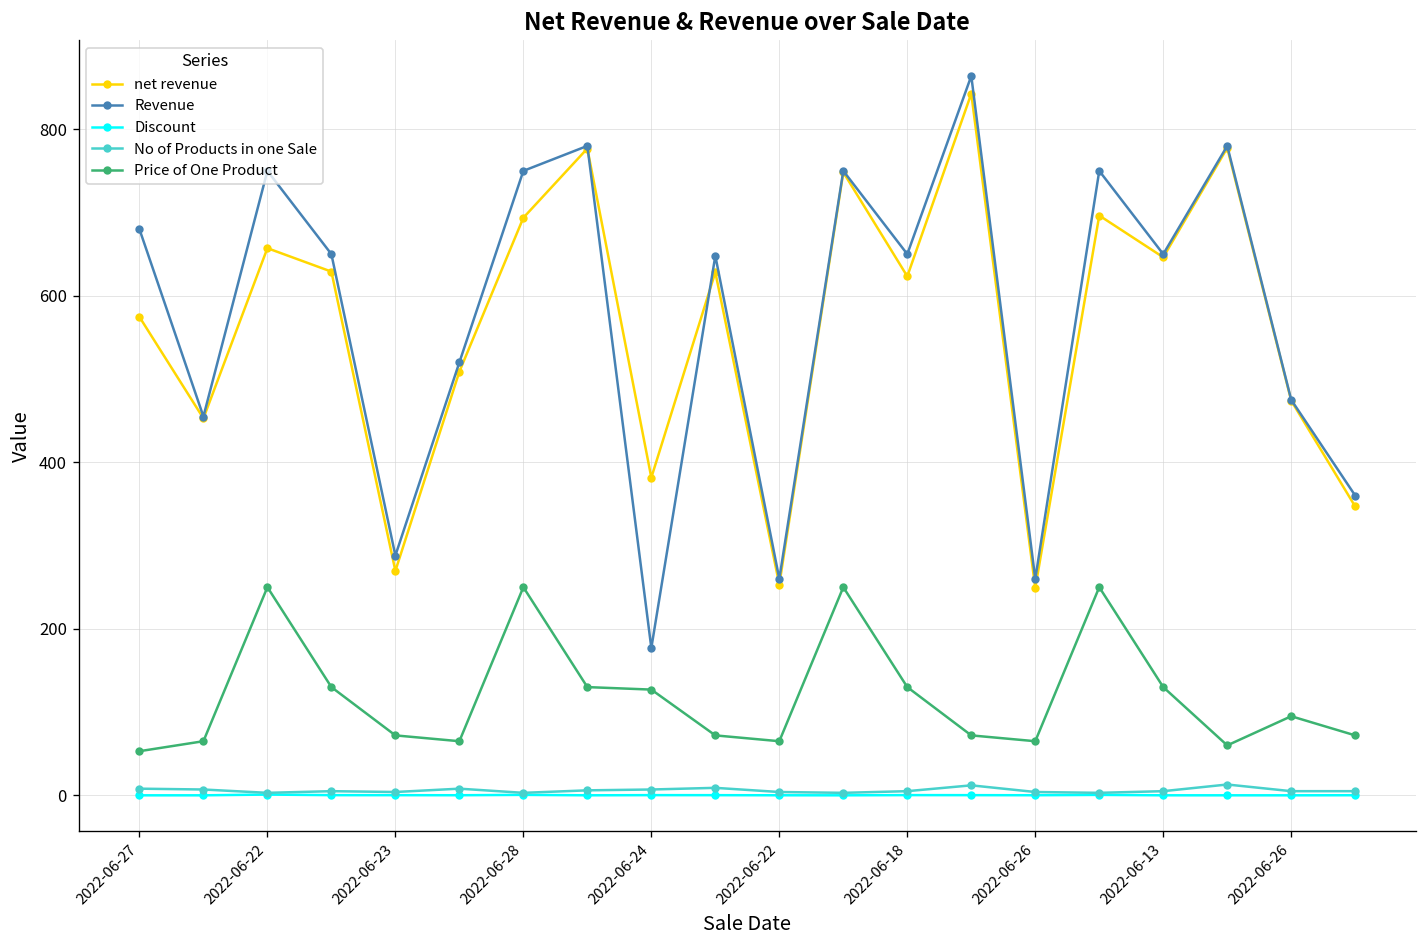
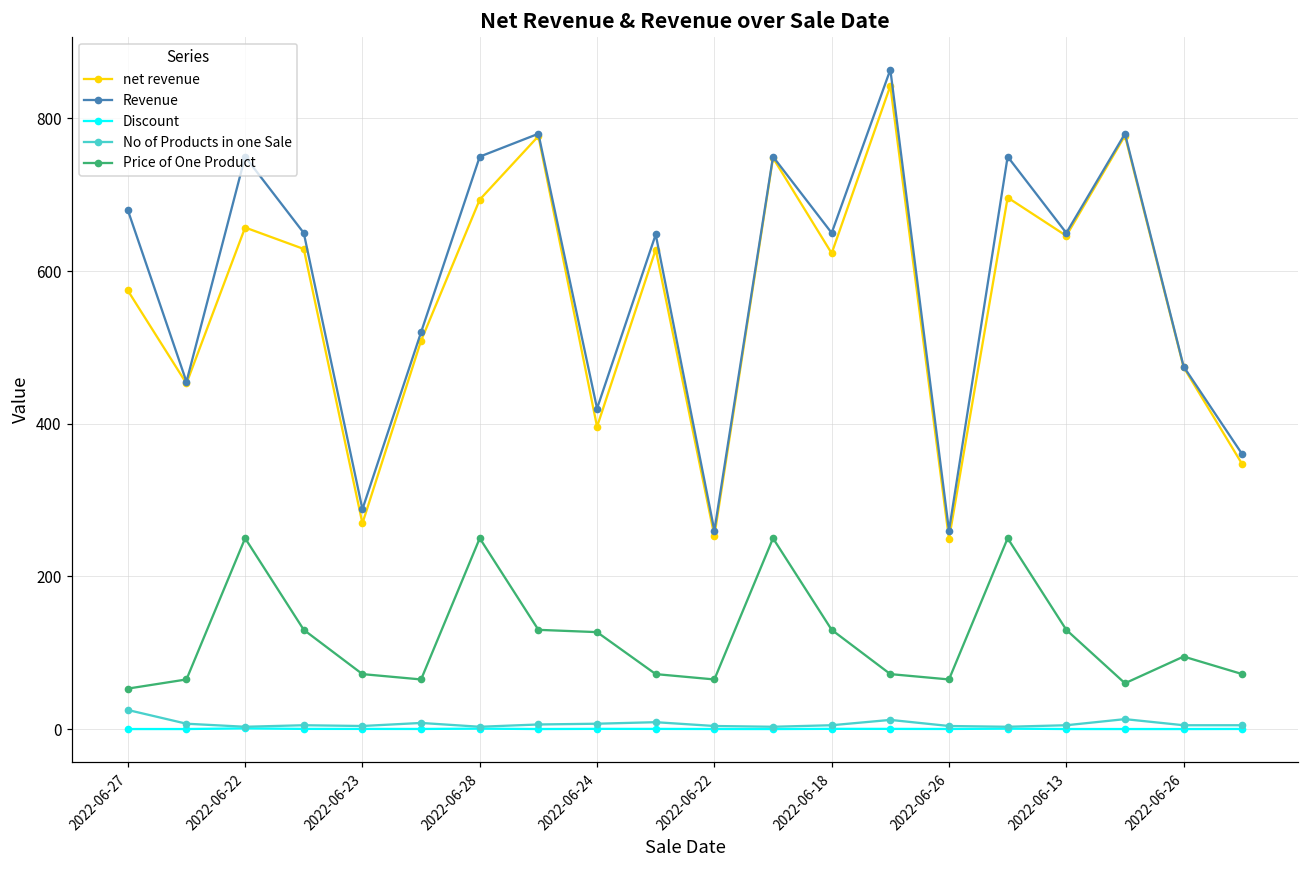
  {
    "net revenue": {
      "2022-06-27": 570,
-     "2022-06-24": 380
+     "2022-06-24": 400
    },
    "Revenue": {
      "2022-06-27": 680,
-     "2022-06-24": 180
+     "2022-06-24": 420
    },
    "Discount": {
      "2022-06-27": 0,
      "2022-06-24": 0
    },
    "No of Products in one Sale": {
-     "2022-06-27": 10,
+     "2022-06-27": 30,
      "2022-06-24": 10
    },
    "Price of One Product": {
      "2022-06-27": 50,
      "2022-06-24": 130
    }
  }
